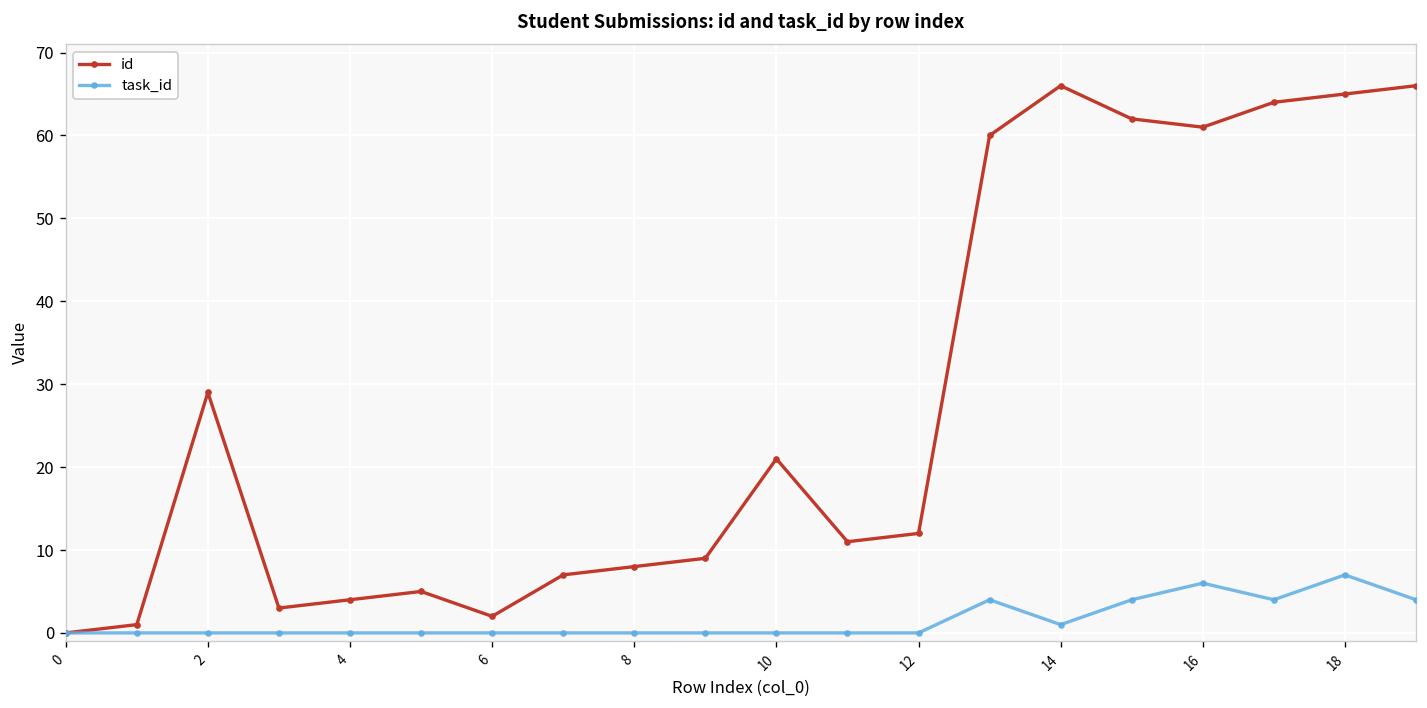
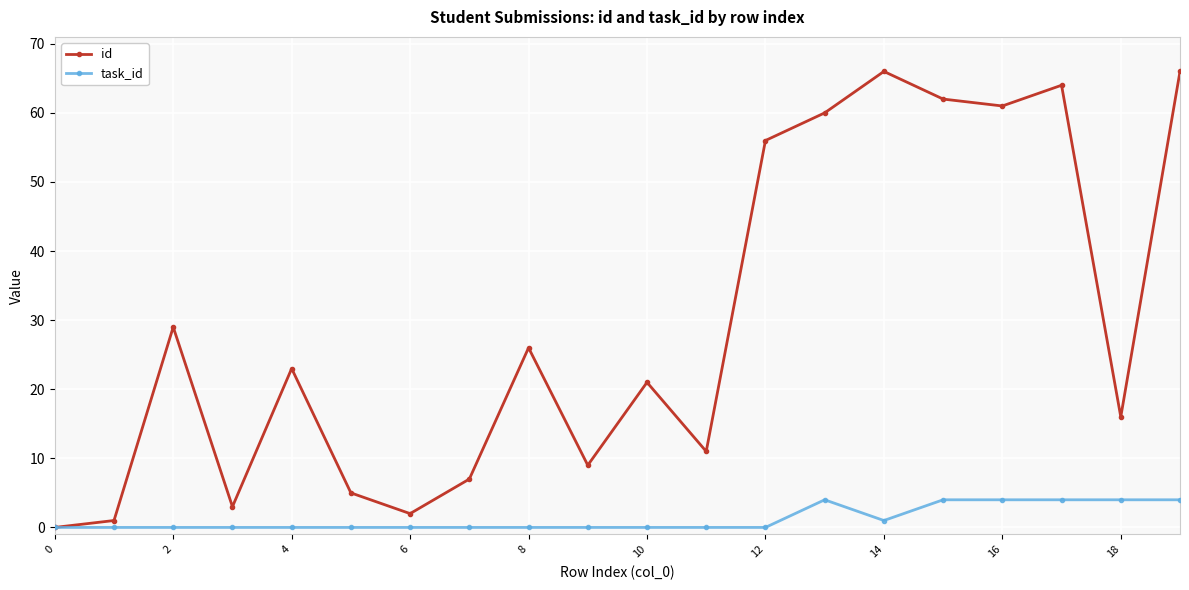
  {
    "id": {
      "2": 29,
-     "4": 4,
+     "4": 23,
      "6": 2,
-     "8": 8,
+     "8": 26,
      "10": 21,
-     "12": 12,
+     "12": 56,
      "14": 66,
      "16": 61,
-     "18": 65
+     "18": 16
    },
    "task_id": {
      "2": 0,
      "4": 0,
      "6": 0,
      "8": 0,
      "10": 0,
      "12": 0,
      "14": 1,
-     "16": 6,
-     "18": 7
+     "16": 4,
+     "18": 4
    }
  }
